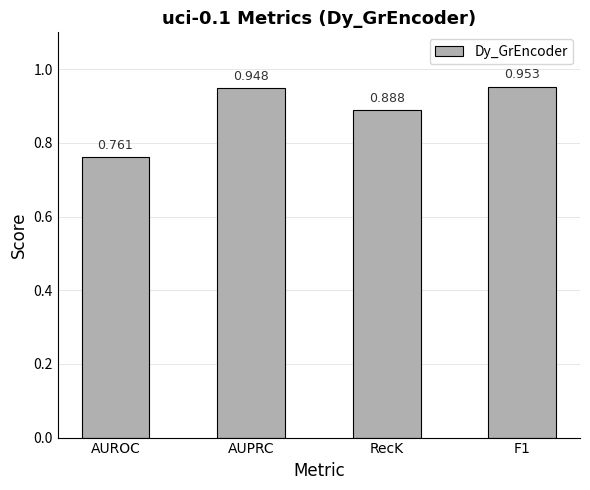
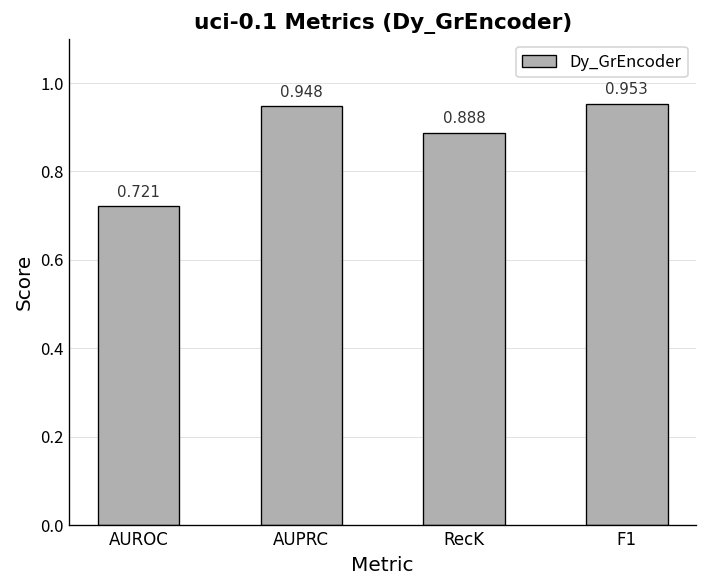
  {
-   "AUROC": 0.761,
+   "AUROC": 0.721,
    "AUPRC": 0.948,
    "RecK": 0.888,
    "F1": 0.953
  }
